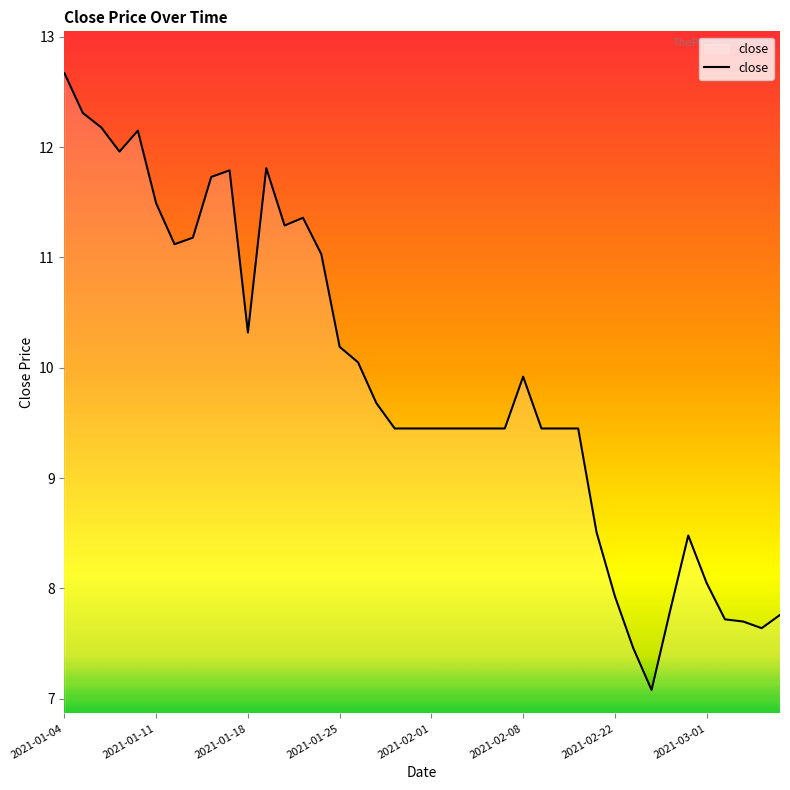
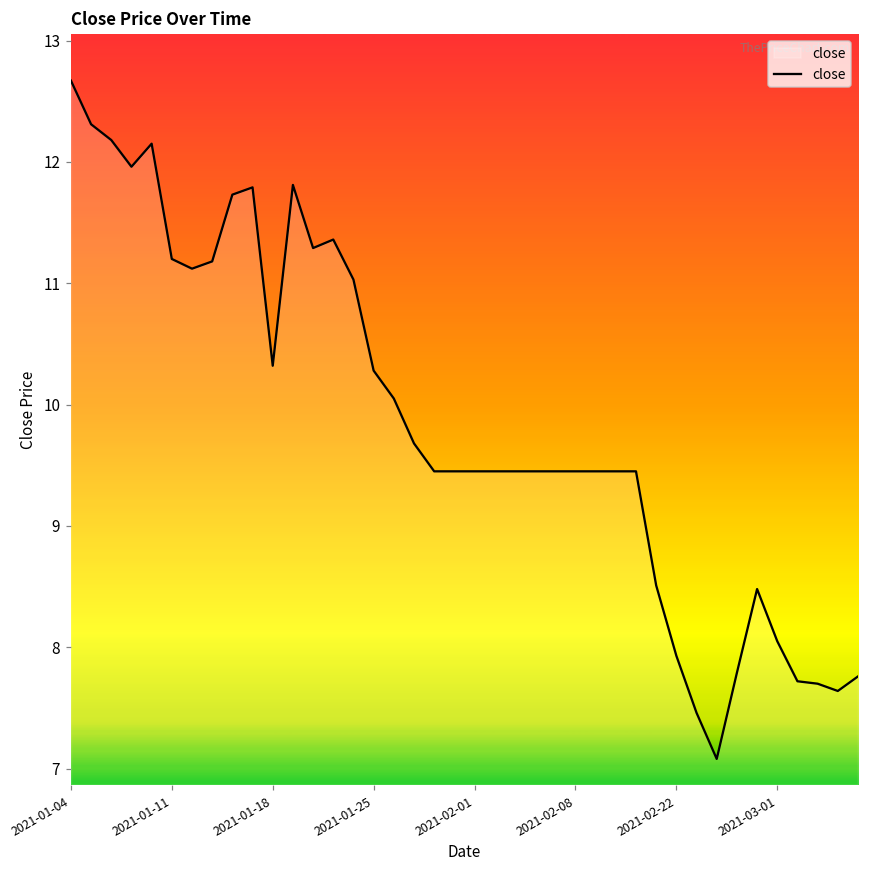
  {
    "2021-01-04": 12.67,
-   "2021-01-11": 11.49,
+   "2021-01-11": 11.20,
    "2021-01-18": 10.32,
-   "2021-01-25": 10.19,
+   "2021-01-25": 10.28,
    "2021-02-01": 9.45,
-   "2021-02-08": 9.92,
+   "2021-02-08": 9.45,
    "2021-02-22": 7.93,
    "2021-03-01": 8.05
  }
